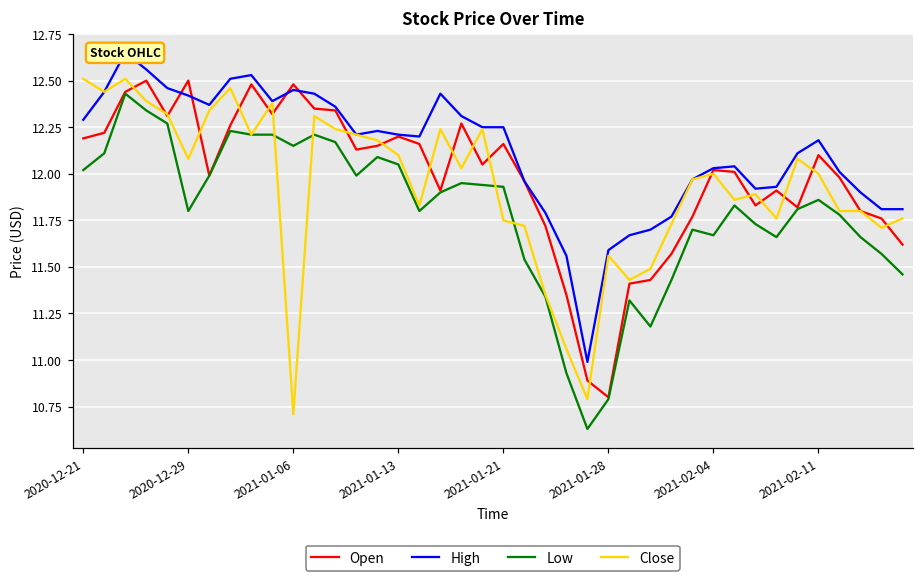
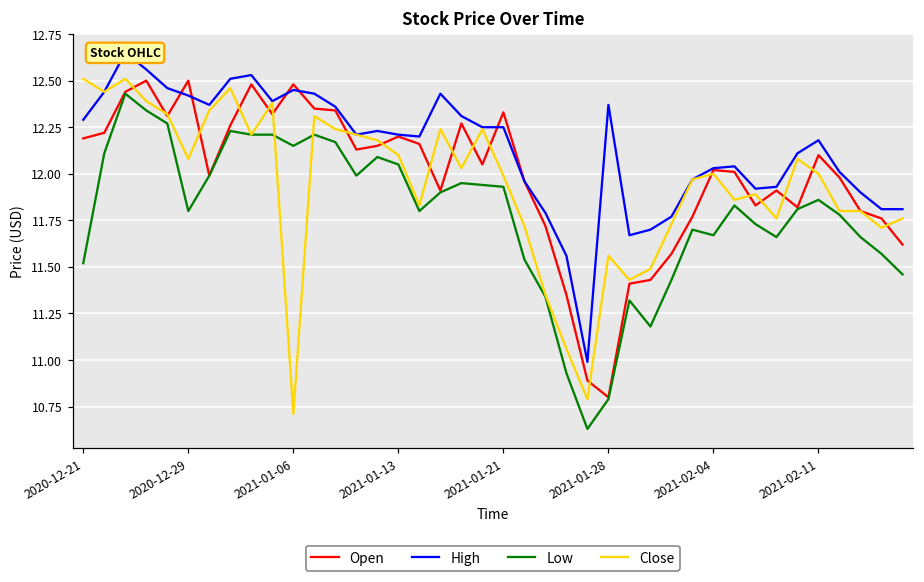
  {
    "Open": {
      "2020-12-21": 12.19,
      "2020-12-29": 12.50,
      "2021-01-06": 12.48,
-     "2021-01-21": 12.16,
+     "2021-01-21": 12.33,
      "2021-02-11": 12.10
    },
    "High": {
      "2020-12-21": 12.29,
      "2020-12-29": 12.42,
      "2021-01-06": 12.45,
      "2021-01-21": 12.25,
-     "2021-01-28": 11.59,
+     "2021-01-28": 12.37,
      "2021-02-11": 12.18
    },
    "Low": {
-     "2020-12-21": 12.02,
+     "2020-12-21": 11.52,
      "2020-12-29": 11.80,
      "2021-01-06": 12.15,
      "2021-01-13": 12.05,
      "2021-01-21": 11.93,
      "2021-02-04": 11.67,
      "2021-02-11": 11.86
    },
    "Close": {
      "2020-12-21": 12.51,
      "2020-12-29": 12.08,
      "2021-01-06": 10.71,
      "2021-01-13": 12.10,
-     "2021-01-21": 11.75,
+     "2021-01-21": 11.99,
      "2021-01-28": 11.56,
      "2021-02-04": 12.00,
      "2021-02-11": 12.00
    }
  }
